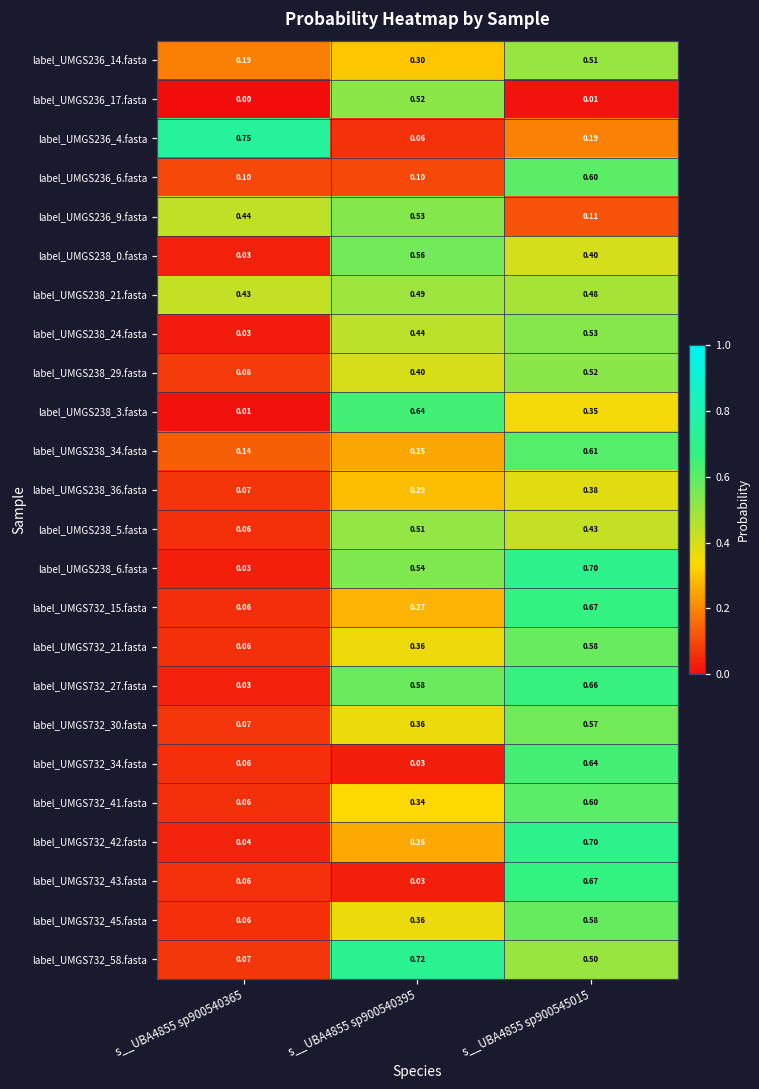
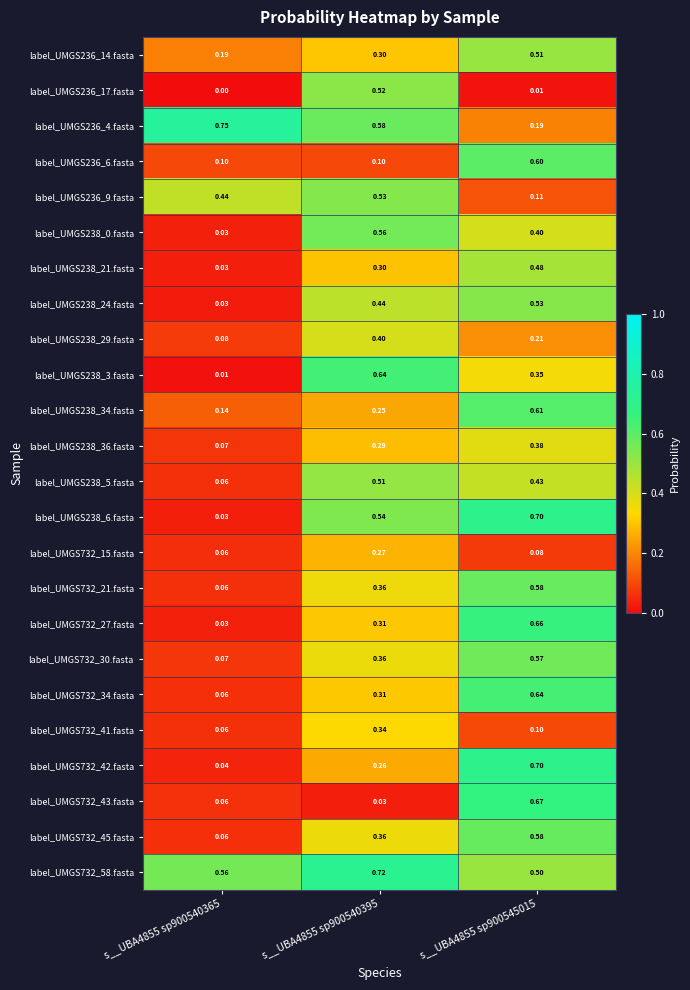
  {
    "label_UMGS236_14.fasta": {
      "s__UBA4855 sp900540365": 0.19,
      "s__UBA4855 sp900540395": 0.30,
      "s__UBA4855 sp900545015": 0.51
    },
    "label_UMGS236_17.fasta": {
      "s__UBA4855 sp900540365": 0.00,
      "s__UBA4855 sp900540395": 0.52,
      "s__UBA4855 sp900545015": 0.01
    },
    "label_UMGS236_4.fasta": {
      "s__UBA4855 sp900540365": 0.75,
-     "s__UBA4855 sp900540395": 0.06,
+     "s__UBA4855 sp900540395": 0.58,
      "s__UBA4855 sp900545015": 0.19
    },
    "label_UMGS236_6.fasta": {
      "s__UBA4855 sp900540365": 0.10,
      "s__UBA4855 sp900540395": 0.10,
      "s__UBA4855 sp900545015": 0.60
    },
    "label_UMGS236_9.fasta": {
      "s__UBA4855 sp900540365": 0.44,
      "s__UBA4855 sp900540395": 0.53,
      "s__UBA4855 sp900545015": 0.11
    },
    "label_UMGS238_0.fasta": {
      "s__UBA4855 sp900540365": 0.03,
      "s__UBA4855 sp900540395": 0.56,
      "s__UBA4855 sp900545015": 0.40
    },
    "label_UMGS238_21.fasta": {
-     "s__UBA4855 sp900540365": 0.43,
-     "s__UBA4855 sp900540395": 0.49,
+     "s__UBA4855 sp900540365": 0.03,
+     "s__UBA4855 sp900540395": 0.30,
      "s__UBA4855 sp900545015": 0.48
    },
    "label_UMGS238_24.fasta": {
      "s__UBA4855 sp900540365": 0.03,
      "s__UBA4855 sp900540395": 0.44,
      "s__UBA4855 sp900545015": 0.53
    },
    "label_UMGS238_29.fasta": {
      "s__UBA4855 sp900540365": 0.08,
      "s__UBA4855 sp900540395": 0.40,
-     "s__UBA4855 sp900545015": 0.52
+     "s__UBA4855 sp900545015": 0.21
    },
    "label_UMGS238_3.fasta": {
      "s__UBA4855 sp900540365": 0.01,
      "s__UBA4855 sp900540395": 0.64,
      "s__UBA4855 sp900545015": 0.35
    },
    "label_UMGS238_34.fasta": {
      "s__UBA4855 sp900540365": 0.14,
      "s__UBA4855 sp900540395": 0.25,
      "s__UBA4855 sp900545015": 0.61
    },
    "label_UMGS238_36.fasta": {
      "s__UBA4855 sp900540365": 0.07,
      "s__UBA4855 sp900540395": 0.29,
      "s__UBA4855 sp900545015": 0.38
    },
    "label_UMGS238_5.fasta": {
      "s__UBA4855 sp900540365": 0.06,
      "s__UBA4855 sp900540395": 0.51,
      "s__UBA4855 sp900545015": 0.43
    },
    "label_UMGS238_6.fasta": {
      "s__UBA4855 sp900540365": 0.03,
      "s__UBA4855 sp900540395": 0.54,
      "s__UBA4855 sp900545015": 0.70
    },
    "label_UMGS732_15.fasta": {
      "s__UBA4855 sp900540365": 0.06,
      "s__UBA4855 sp900540395": 0.27,
-     "s__UBA4855 sp900545015": 0.67
+     "s__UBA4855 sp900545015": 0.08
    },
    "label_UMGS732_21.fasta": {
      "s__UBA4855 sp900540365": 0.06,
      "s__UBA4855 sp900540395": 0.36,
      "s__UBA4855 sp900545015": 0.58
    },
    "label_UMGS732_27.fasta": {
      "s__UBA4855 sp900540365": 0.03,
-     "s__UBA4855 sp900540395": 0.58,
+     "s__UBA4855 sp900540395": 0.31,
      "s__UBA4855 sp900545015": 0.66
    },
    "label_UMGS732_30.fasta": {
      "s__UBA4855 sp900540365": 0.07,
      "s__UBA4855 sp900540395": 0.36,
      "s__UBA4855 sp900545015": 0.57
    },
    "label_UMGS732_34.fasta": {
      "s__UBA4855 sp900540365": 0.06,
-     "s__UBA4855 sp900540395": 0.03,
+     "s__UBA4855 sp900540395": 0.31,
      "s__UBA4855 sp900545015": 0.64
    },
    "label_UMGS732_41.fasta": {
      "s__UBA4855 sp900540365": 0.06,
      "s__UBA4855 sp900540395": 0.34,
-     "s__UBA4855 sp900545015": 0.60
+     "s__UBA4855 sp900545015": 0.10
    },
    "label_UMGS732_42.fasta": {
      "s__UBA4855 sp900540365": 0.04,
      "s__UBA4855 sp900540395": 0.26,
      "s__UBA4855 sp900545015": 0.70
    },
    "label_UMGS732_43.fasta": {
      "s__UBA4855 sp900540365": 0.06,
      "s__UBA4855 sp900540395": 0.03,
      "s__UBA4855 sp900545015": 0.67
    },
    "label_UMGS732_45.fasta": {
      "s__UBA4855 sp900540365": 0.06,
      "s__UBA4855 sp900540395": 0.36,
      "s__UBA4855 sp900545015": 0.58
    },
    "label_UMGS732_58.fasta": {
-     "s__UBA4855 sp900540365": 0.07,
+     "s__UBA4855 sp900540365": 0.56,
      "s__UBA4855 sp900540395": 0.72,
      "s__UBA4855 sp900545015": 0.50
    }
  }
